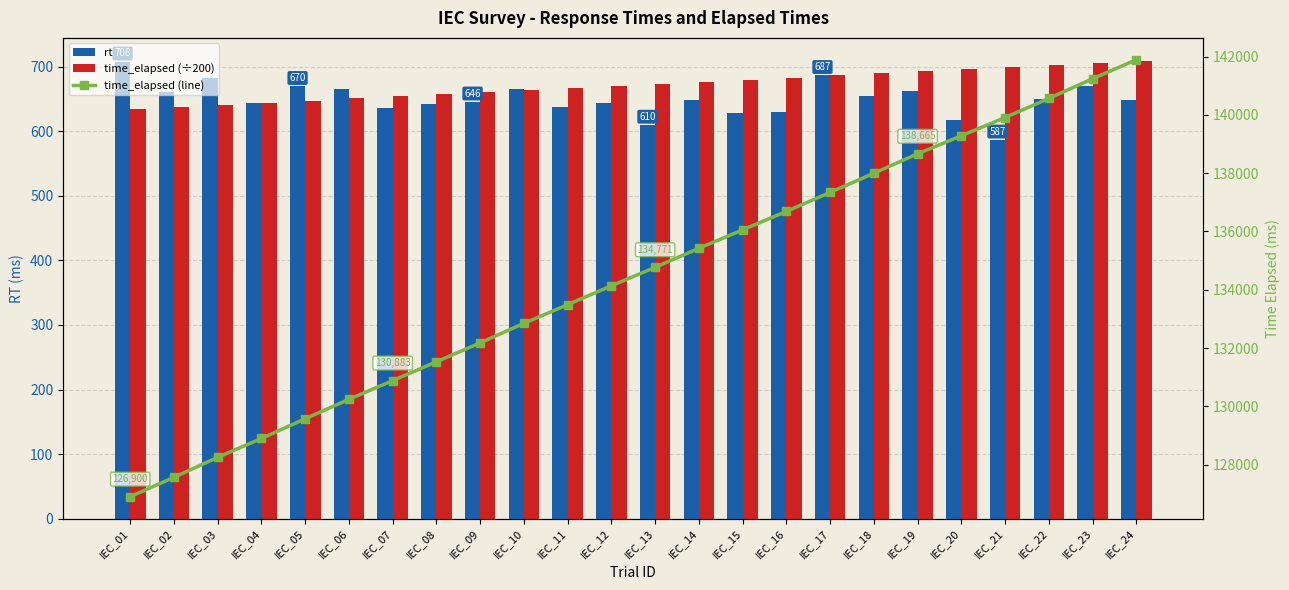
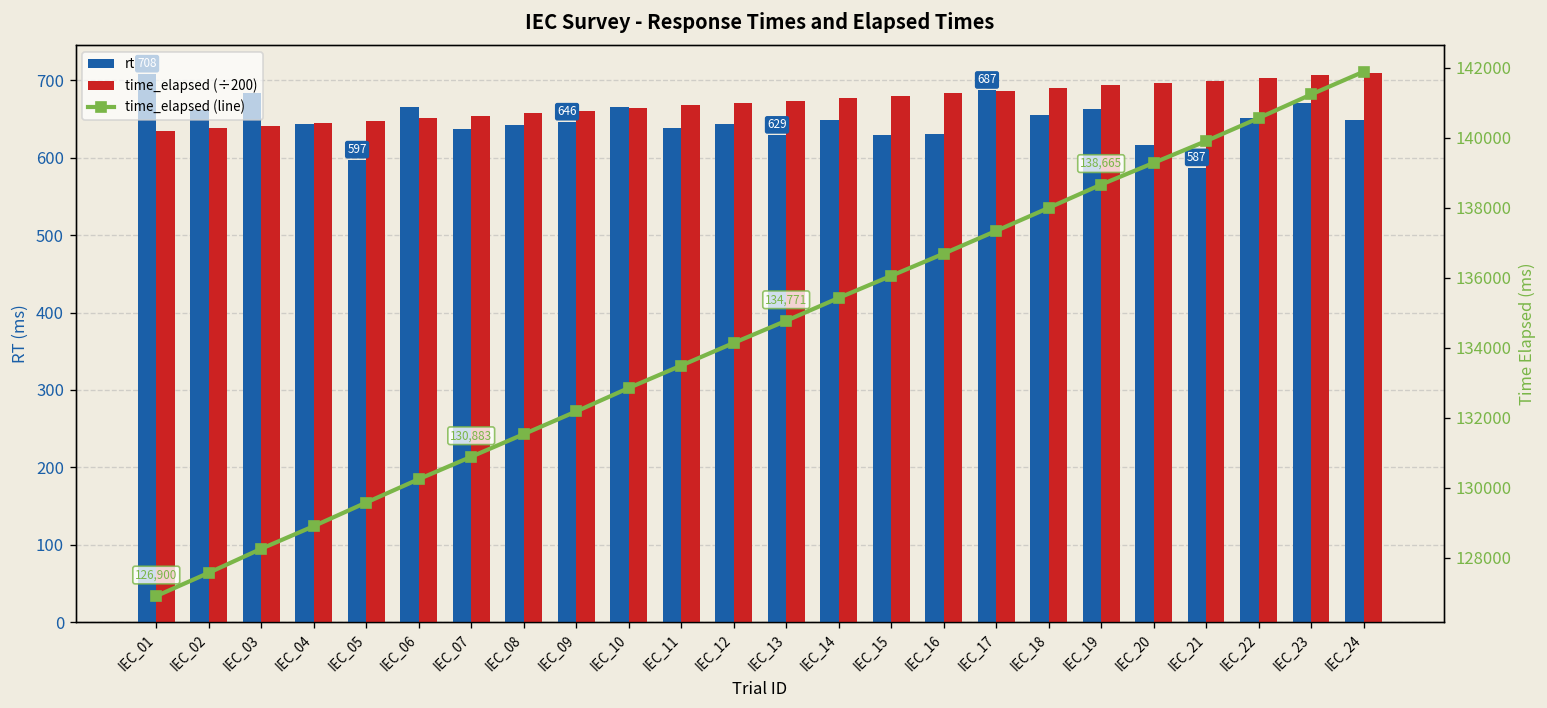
  {
    "rt": {
-     "IEC_05": 670,
-     "IEC_13": 610
+     "IEC_05": 597,
+     "IEC_13": 629
    }
  }
